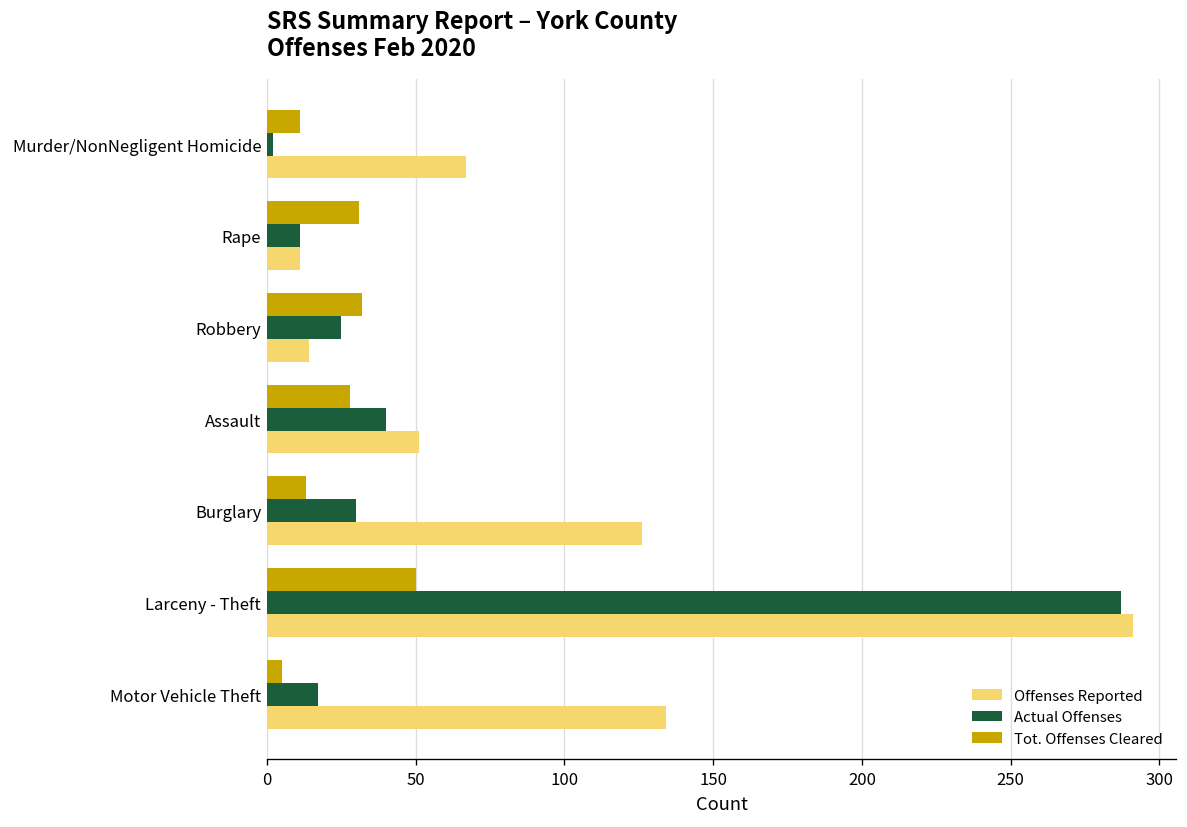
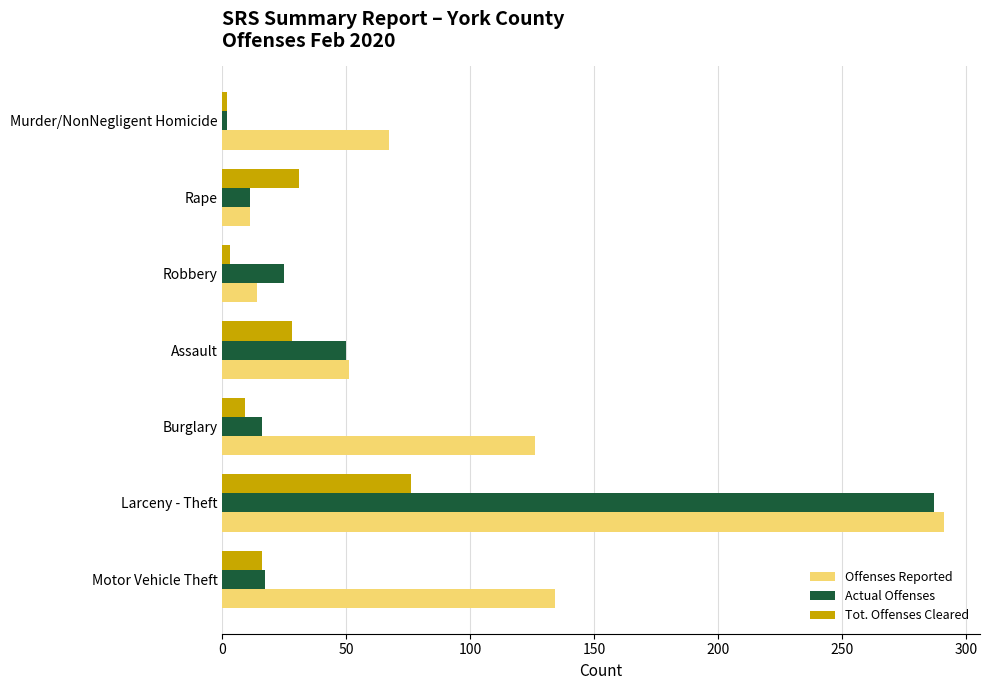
  {
    "Offenses Reported": {
      "Murder/NonNegligent Homicide": 67,
      "Rape": 11,
      "Robbery": 14,
      "Assault": 51,
      "Burglary": 126,
      "Larceny - Theft": 291,
      "Motor Vehicle Theft": 134
    },
    "Actual Offenses": {
      "Murder/NonNegligent Homicide": 2,
      "Rape": 11,
      "Robbery": 25,
-     "Assault": 40,
-     "Burglary": 30,
+     "Assault": 50,
+     "Burglary": 16,
      "Larceny - Theft": 287,
      "Motor Vehicle Theft": 17
    },
    "Tot. Offenses Cleared": {
-     "Murder/NonNegligent Homicide": 11,
+     "Murder/NonNegligent Homicide": 2,
      "Rape": 31,
-     "Robbery": 32,
+     "Robbery": 3,
      "Assault": 28,
-     "Burglary": 13,
-     "Larceny - Theft": 50,
-     "Motor Vehicle Theft": 5
+     "Burglary": 9,
+     "Larceny - Theft": 76,
+     "Motor Vehicle Theft": 16
    }
  }
